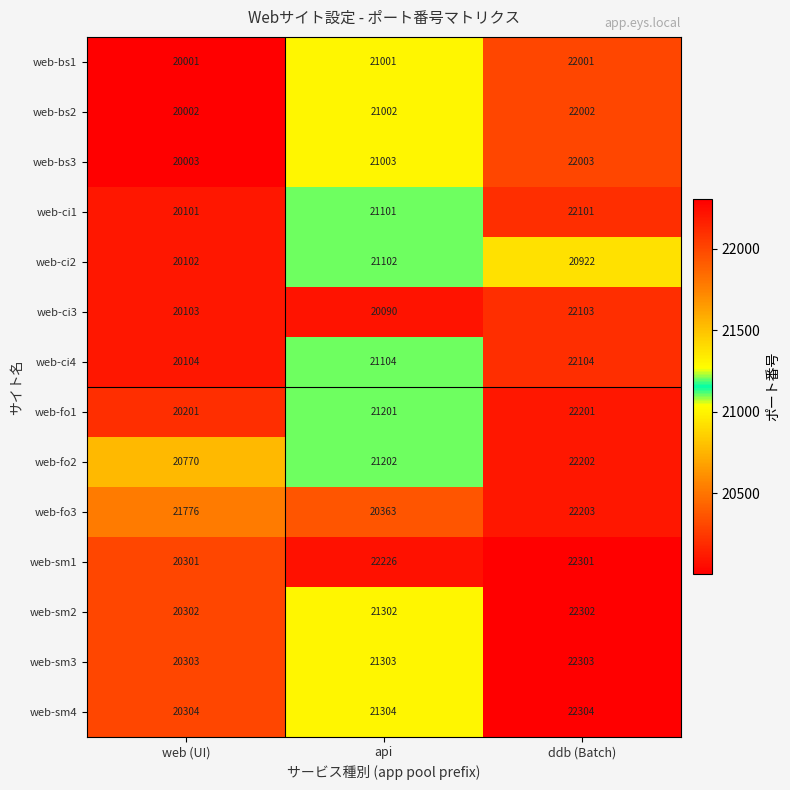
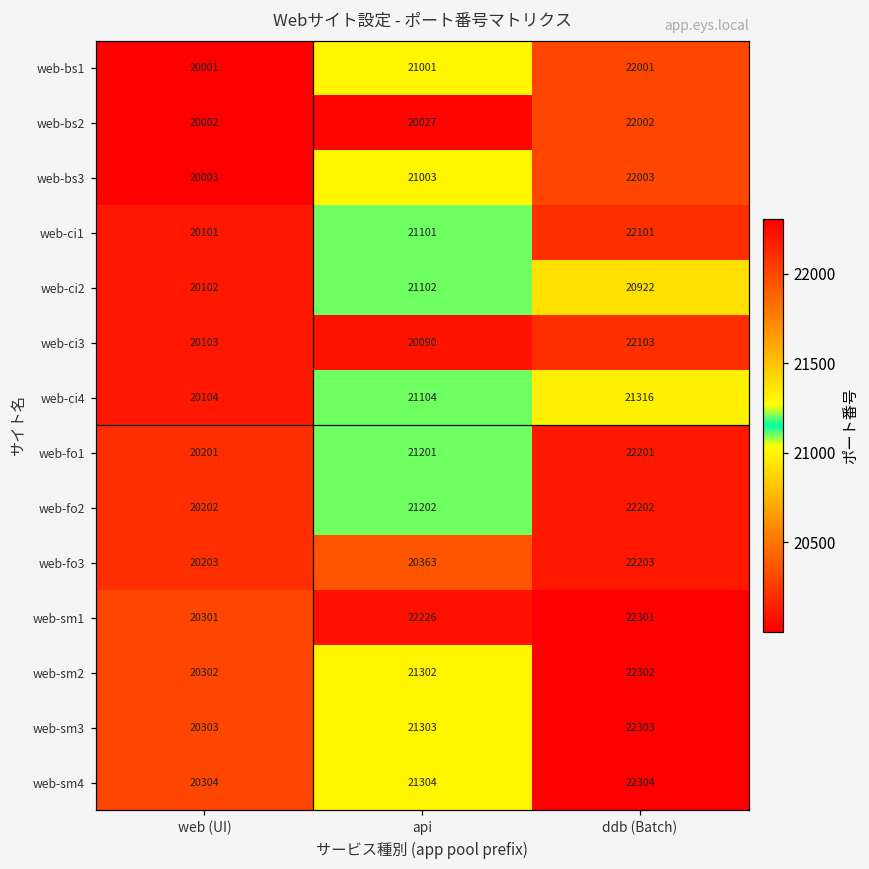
  {
    "web-bs1": {
      "web (UI)": 20001,
      "api": 21001,
      "ddb (Batch)": 22001
    },
    "web-bs2": {
      "web (UI)": 20002,
-     "api": 21002,
+     "api": 20027,
      "ddb (Batch)": 22002
    },
    "web-bs3": {
      "web (UI)": 20003,
      "api": 21003,
      "ddb (Batch)": 22003
    },
    "web-ci1": {
      "web (UI)": 20101,
      "api": 21101,
      "ddb (Batch)": 22101
    },
    "web-ci2": {
      "web (UI)": 20102,
      "api": 21102,
      "ddb (Batch)": 20922
    },
    "web-ci3": {
      "web (UI)": 20103,
      "api": 20090,
      "ddb (Batch)": 22103
    },
    "web-ci4": {
      "web (UI)": 20104,
      "api": 21104,
-     "ddb (Batch)": 22104
+     "ddb (Batch)": 21316
    },
    "web-fo1": {
      "web (UI)": 20201,
      "api": 21201,
      "ddb (Batch)": 22201
    },
    "web-fo2": {
-     "web (UI)": 20770,
+     "web (UI)": 20202,
      "api": 21202,
      "ddb (Batch)": 22202
    },
    "web-fo3": {
-     "web (UI)": 21776,
+     "web (UI)": 20203,
      "api": 20363,
      "ddb (Batch)": 22203
    },
    "web-sm1": {
      "web (UI)": 20301,
      "api": 22226,
      "ddb (Batch)": 22301
    },
    "web-sm2": {
      "web (UI)": 20302,
      "api": 21302,
      "ddb (Batch)": 22302
    },
    "web-sm3": {
      "web (UI)": 20303,
      "api": 21303,
      "ddb (Batch)": 22303
    },
    "web-sm4": {
      "web (UI)": 20304,
      "api": 21304,
      "ddb (Batch)": 22304
    }
  }
